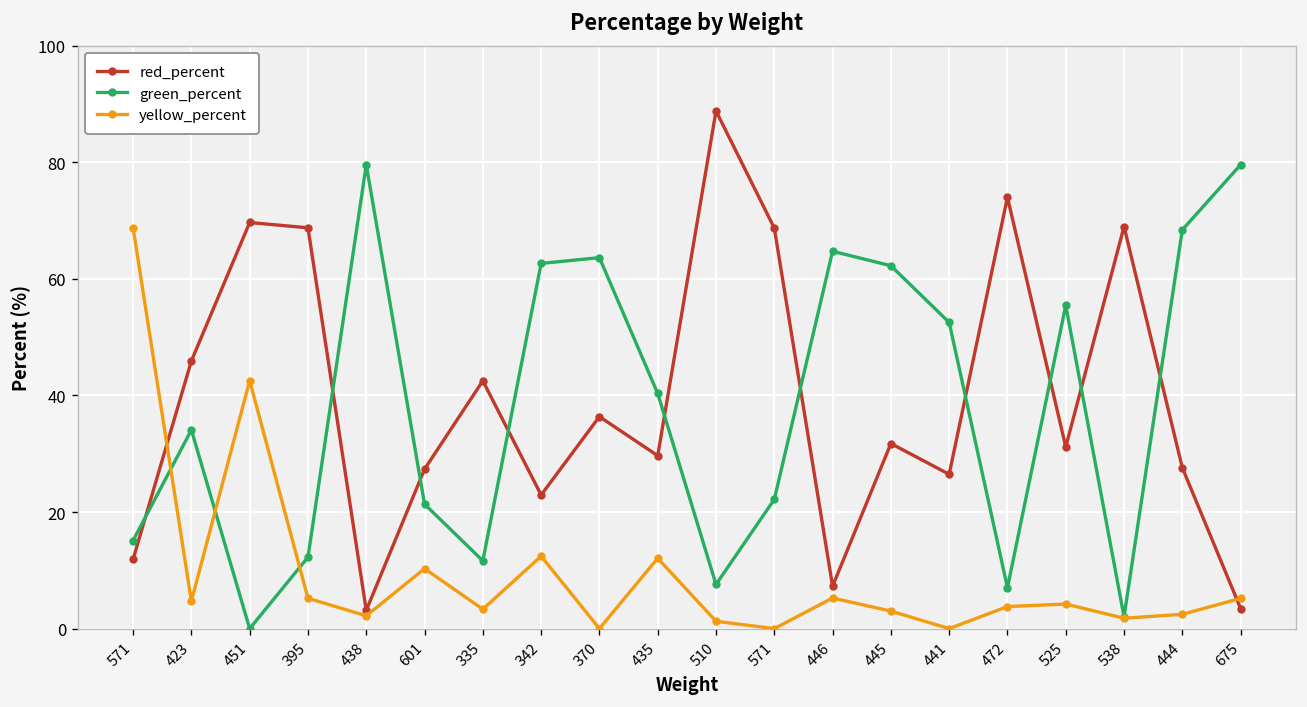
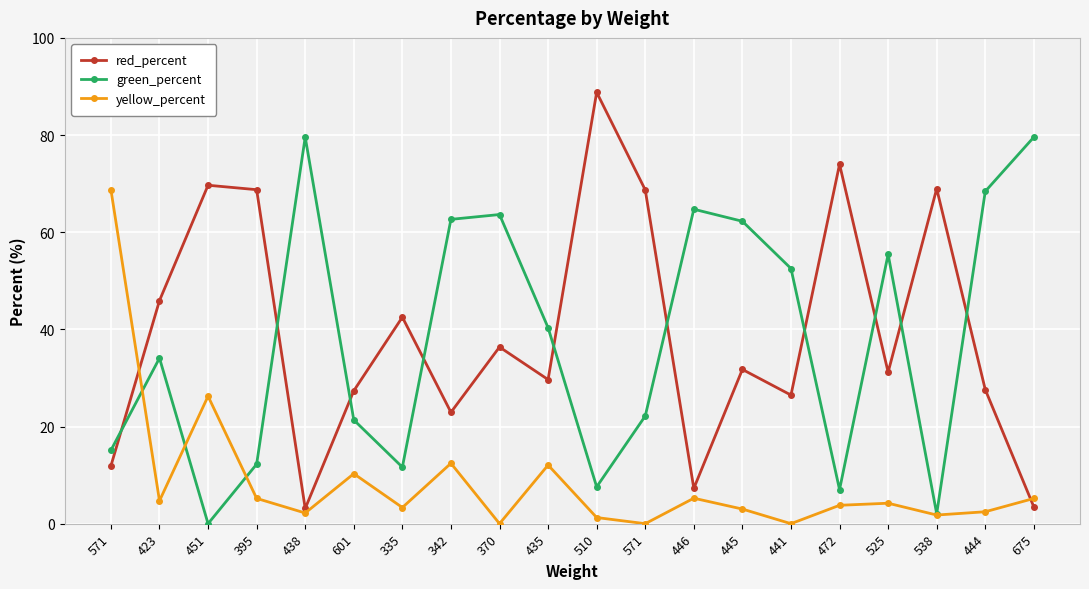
  {
    "red_percent": {
      "423": 46,
      "451": 70,
      "395": 69,
      "438": 3,
      "601": 27,
      "335": 43,
      "342": 23,
      "370": 36,
      "435": 30,
      "510": 89,
      "446": 7,
      "445": 32,
      "441": 26,
      "472": 74,
      "525": 31,
      "538": 69,
      "444": 28,
      "675": 3
    },
    "green_percent": {
      "423": 34,
      "451": 0,
      "395": 12,
      "438": 80,
      "601": 21,
      "335": 12,
      "342": 63,
      "370": 64,
      "435": 40,
      "510": 8,
      "446": 65,
      "445": 62,
      "441": 53,
      "472": 7,
      "525": 55,
      "444": 68,
      "675": 80
    },
    "yellow_percent": {
      "423": 5,
-     "451": 43,
+     "451": 26,
      "395": 5,
      "438": 2,
      "601": 10,
      "335": 3,
      "342": 12,
      "370": 0,
      "435": 12,
      "510": 1,
      "446": 5,
      "445": 3,
      "441": 0,
      "472": 4,
      "525": 4,
      "444": 2,
      "675": 5
    }
  }
